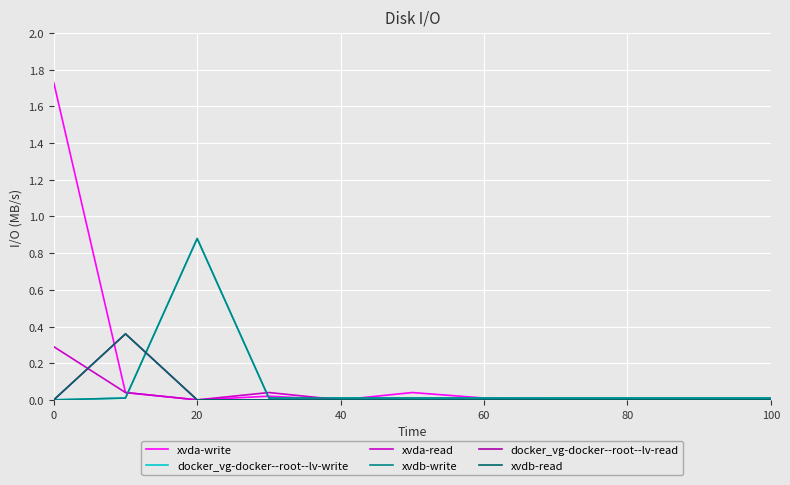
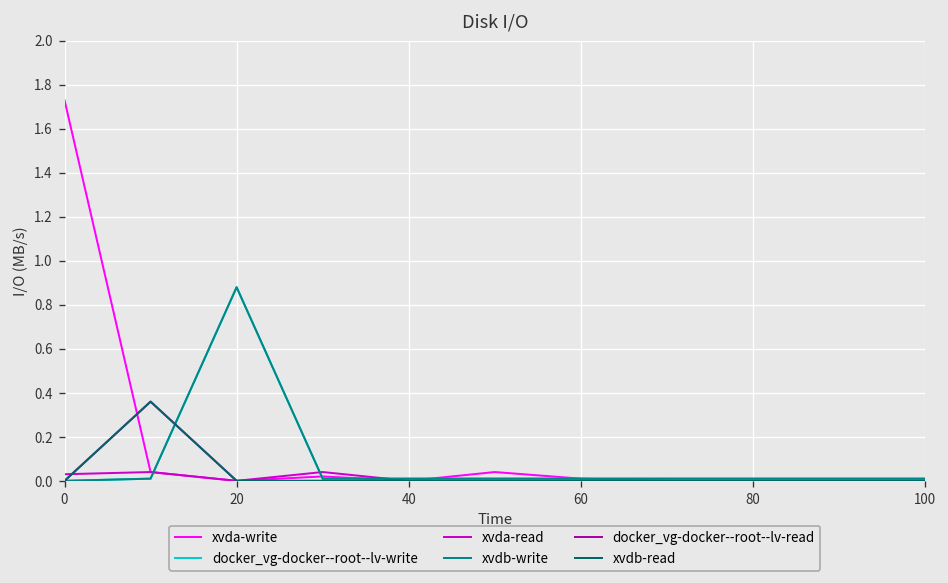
  {
    "xvda-write": {
      "0": 1.73
    },
    "xvda-read": {
-     "0": 0.29
+     "0": 0.03
    }
  }
